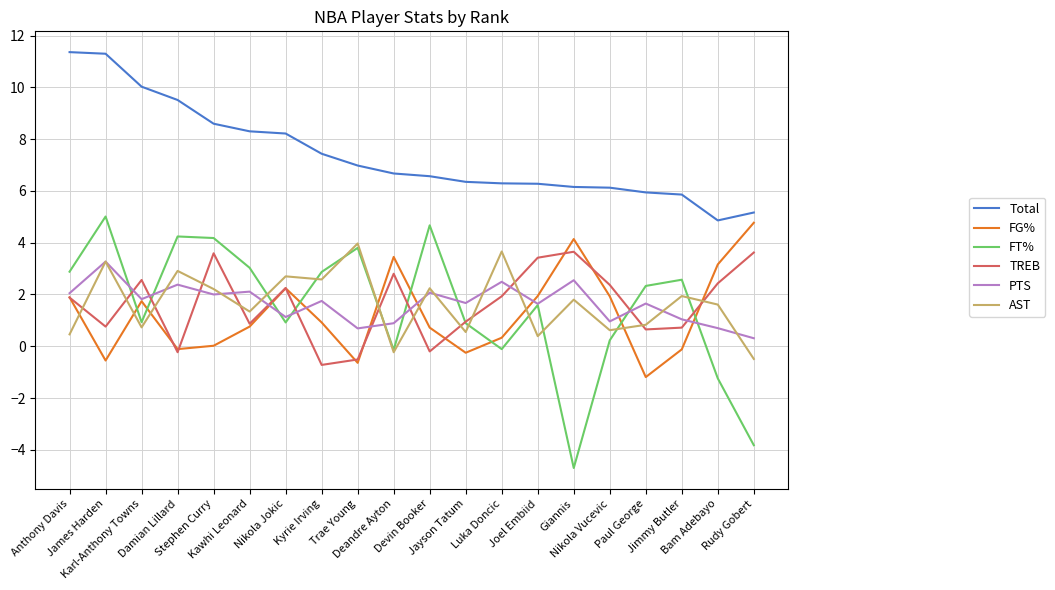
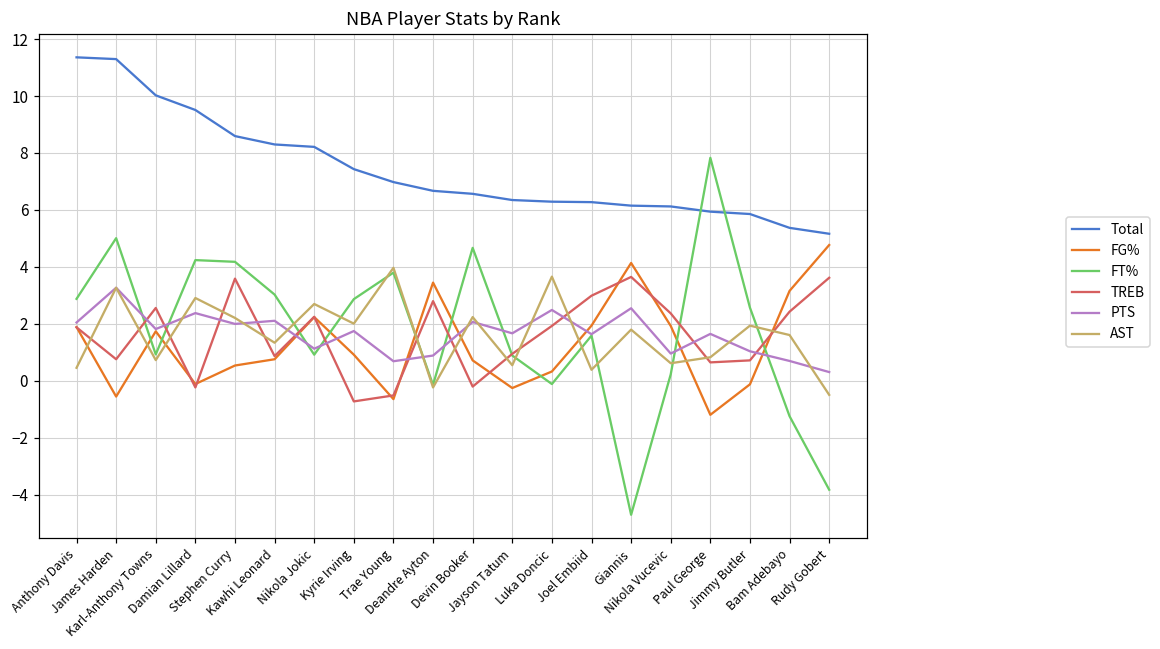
  {
    "Total": {
      "Anthony Davis": 11.4,
      "James Harden": 11.3,
      "Karl-Anthony Towns": 10.0,
      "Damian Lillard": 9.5,
      "Stephen Curry": 8.6,
      "Kawhi Leonard": 8.3,
      "Nikola Jokic": 8.2,
      "Kyrie Irving": 7.4,
      "Trae Young": 7.0,
      "Deandre Ayton": 6.7,
      "Devin Booker": 6.6,
      "Jayson Tatum": 6.3,
      "Luka Doncic": 6.3,
      "Joel Embiid": 6.3,
      "Giannis": 6.2,
      "Nikola Vucevic": 6.1,
      "Paul George": 5.9,
      "Jimmy Butler": 5.9,
-     "Bam Adebayo": 4.9,
+     "Bam Adebayo": 5.4,
      "Rudy Gobert": 5.2
    },
    "FG%": {
      "James Harden": -0.6,
      "Damian Lillard": -0.1,
-     "Stephen Curry": 0.0,
+     "Stephen Curry": 0.5,
      "Kawhi Leonard": 0.8,
      "Kyrie Irving": 0.9,
      "Trae Young": -0.6,
      "Deandre Ayton": 3.5,
      "Devin Booker": 0.7,
      "Jayson Tatum": -0.3,
      "Luka Doncic": 0.3,
      "Joel Embiid": 1.9,
      "Giannis": 4.1,
      "Nikola Vucevic": 1.9,
      "Paul George": -1.2,
      "Jimmy Butler": -0.1,
      "Bam Adebayo": 3.2,
      "Rudy Gobert": 4.8
    },
    "FT%": {
      "Anthony Davis": 2.9,
      "James Harden": 5.0,
      "Karl-Anthony Towns": 0.9,
      "Damian Lillard": 4.2,
      "Stephen Curry": 4.2,
      "Kawhi Leonard": 3.0,
      "Nikola Jokic": 0.9,
      "Kyrie Irving": 2.9,
      "Trae Young": 3.8,
      "Devin Booker": 4.7,
      "Luka Doncic": -0.1,
      "Giannis": -4.7,
      "Nikola Vucevic": 0.2,
-     "Paul George": 2.3,
+     "Paul George": 7.8,
      "Jimmy Butler": 2.6,
      "Bam Adebayo": -1.2,
      "Rudy Gobert": -3.8
    },
    "TREB": {
      "James Harden": 0.8,
      "Karl-Anthony Towns": 2.6,
      "Damian Lillard": -0.2,
      "Stephen Curry": 3.6,
      "Kawhi Leonard": 0.9,
      "Kyrie Irving": -0.7,
      "Trae Young": -0.5,
      "Deandre Ayton": 2.8,
      "Devin Booker": -0.2,
      "Luka Doncic": 1.9,
-     "Joel Embiid": 3.4,
+     "Joel Embiid": 3.0,
      "Giannis": 3.7,
      "Nikola Vucevic": 2.4,
      "Paul George": 0.7,
      "Jimmy Butler": 0.7,
      "Bam Adebayo": 2.4,
      "Rudy Gobert": 3.6
    },
    "PTS": {
      "Anthony Davis": 2.1,
      "Damian Lillard": 2.4,
      "Stephen Curry": 2.0,
      "Kawhi Leonard": 2.1,
      "Nikola Jokic": 1.1,
      "Kyrie Irving": 1.8,
      "Trae Young": 0.7,
      "Deandre Ayton": 0.9,
      "Devin Booker": 2.1,
      "Jayson Tatum": 1.7,
      "Luka Doncic": 2.5,
      "Giannis": 2.6,
      "Nikola Vucevic": 1.0,
      "Paul George": 1.7,
      "Jimmy Butler": 1.0,
      "Bam Adebayo": 0.7,
      "Rudy Gobert": 0.3
    },
    "AST": {
      "Anthony Davis": 0.5,
      "Karl-Anthony Towns": 0.7,
      "Damian Lillard": 2.9,
      "Stephen Curry": 2.2,
      "Kawhi Leonard": 1.3,
      "Nikola Jokic": 2.7,
-     "Kyrie Irving": 2.6,
+     "Kyrie Irving": 2.0,
      "Trae Young": 4.0,
      "Devin Booker": 2.2,
      "Jayson Tatum": 0.6,
      "Luka Doncic": 3.7,
      "Joel Embiid": 0.4,
      "Giannis": 1.8,
      "Nikola Vucevic": 0.6,
      "Paul George": 0.8,
      "Jimmy Butler": 1.9,
      "Bam Adebayo": 1.6,
      "Rudy Gobert": -0.5
    }
  }
